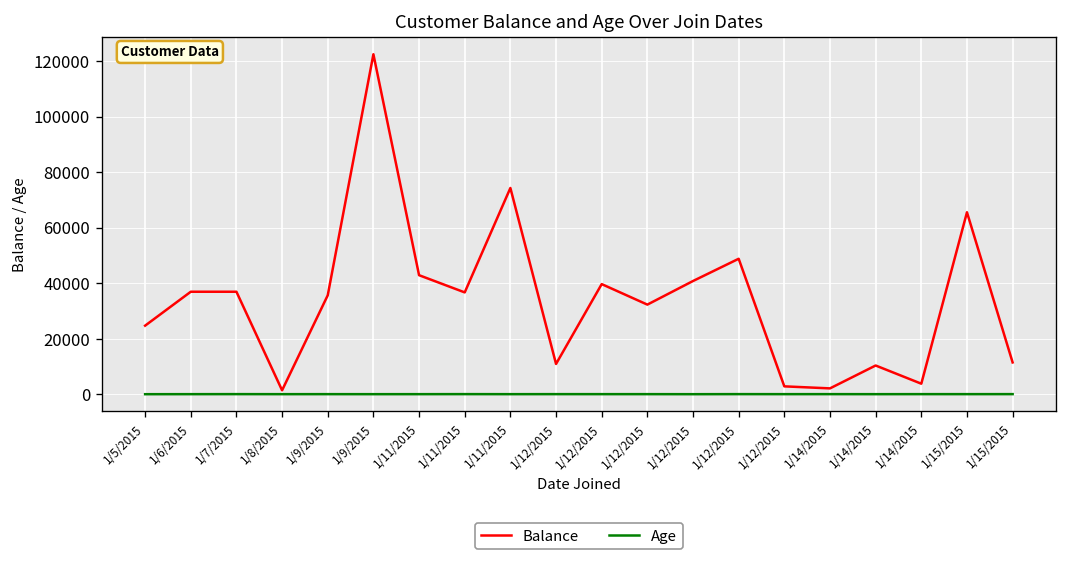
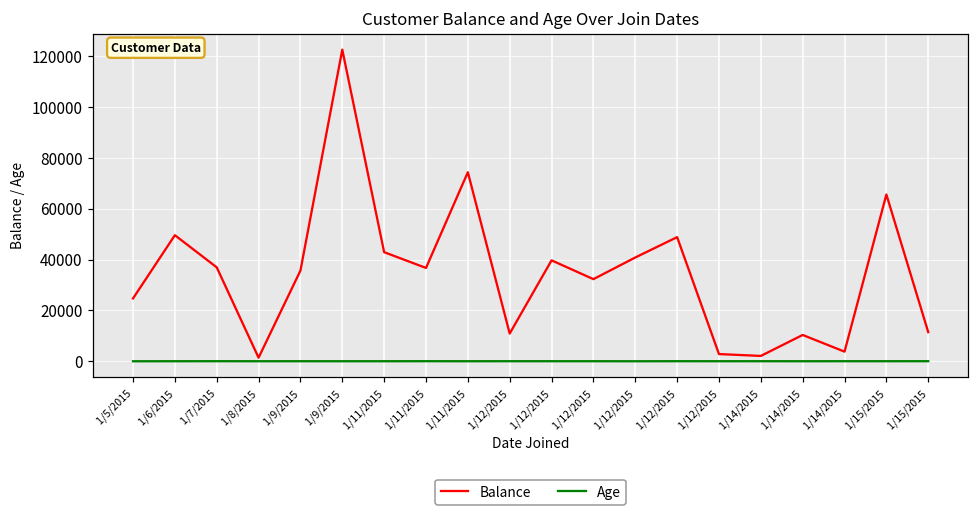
  {
    "Balance": {
      "1/5/2015": 25000,
-     "1/6/2015": 37000,
+     "1/6/2015": 50000,
      "1/7/2015": 37000,
      "1/8/2015": 1000
    },
    "Age": {
      "1/5/2015": 0,
      "1/6/2015": 0,
      "1/7/2015": 0,
      "1/8/2015": 0
    }
  }
